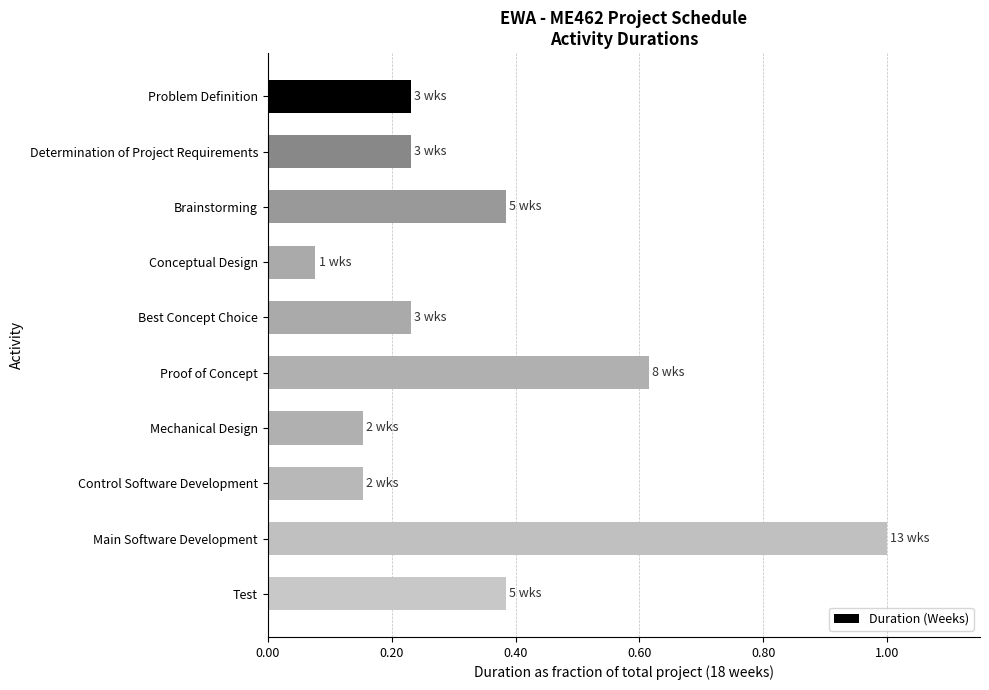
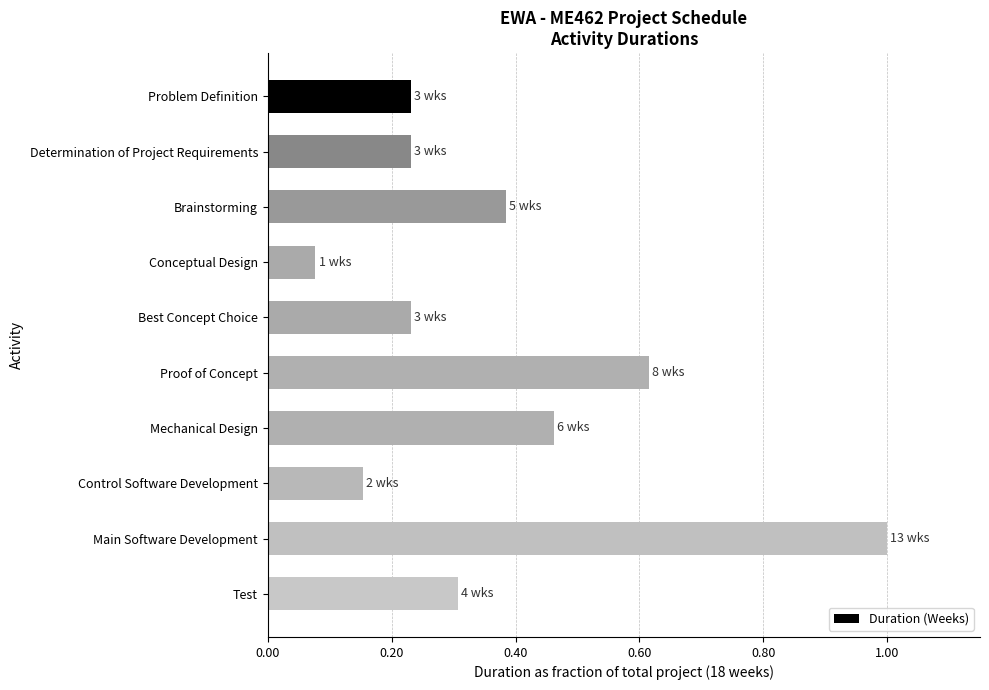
  {
-   "Mechanical Design": 2,
-   "Test": 5
+   "Mechanical Design": 6,
+   "Test": 4
  }
